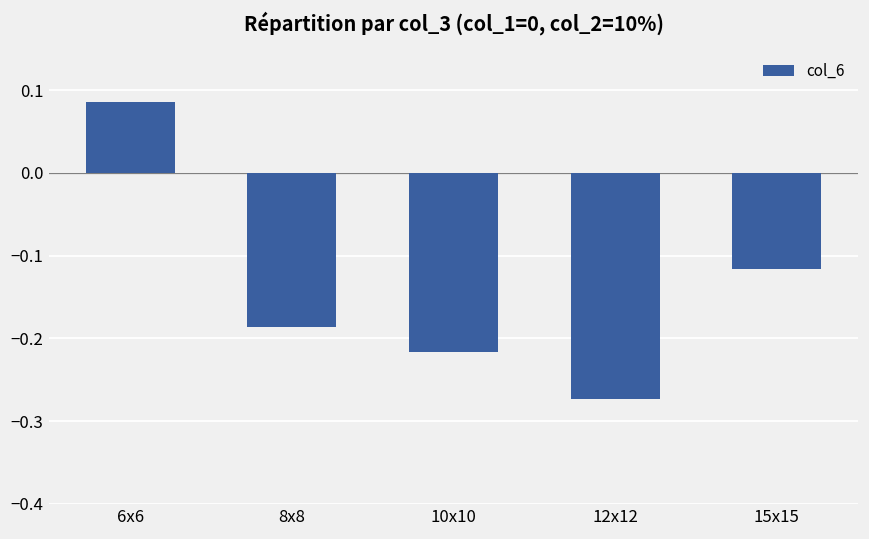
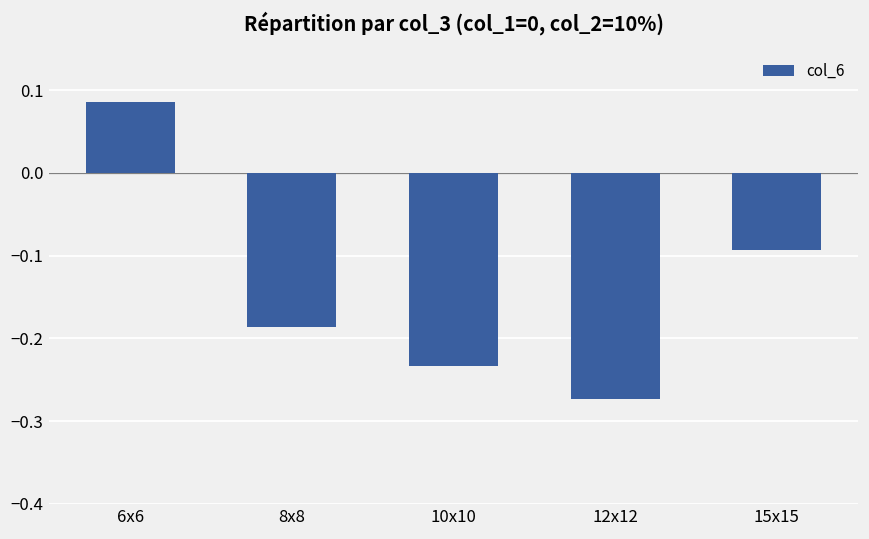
  {
    "6x6": 0.09,
    "8x8": -0.19,
-   "10x10": -0.22,
+   "10x10": -0.23,
    "12x12": -0.27,
-   "15x15": -0.12
+   "15x15": -0.09
  }
